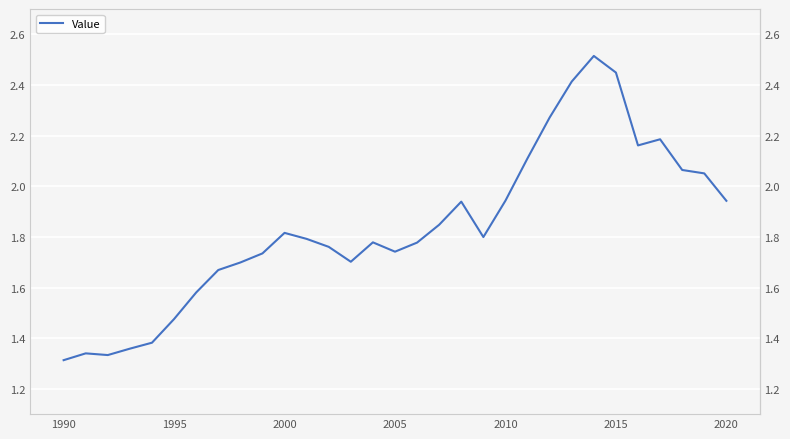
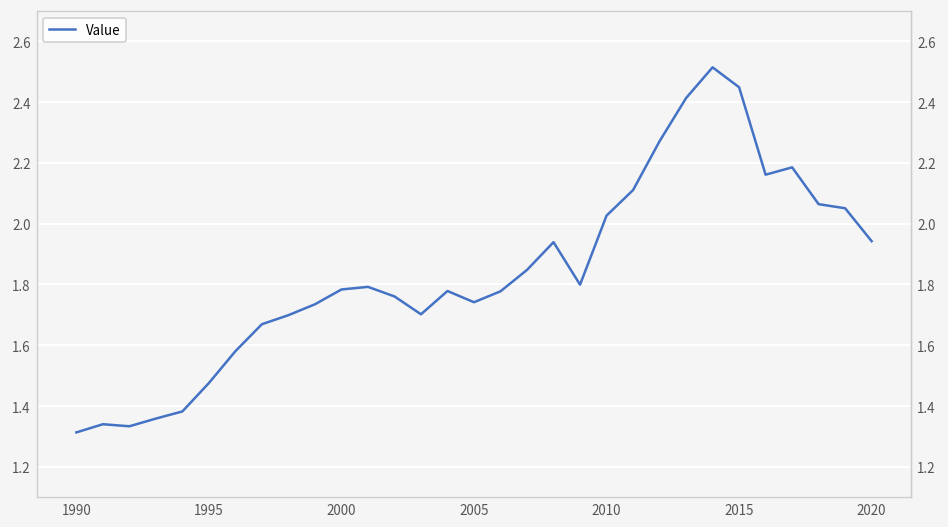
  {
    "1990": 1.31,
    "1995": 1.48,
-   "2000": 1.82,
+   "2000": 1.78,
    "2005": 1.74,
-   "2010": 1.94,
+   "2010": 2.03,
    "2015": 2.45,
    "2020": 1.94
  }
